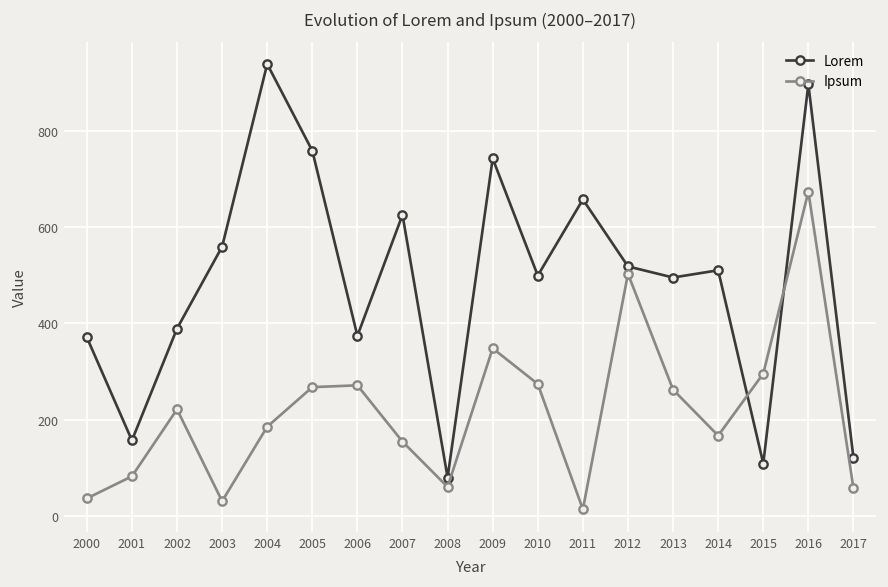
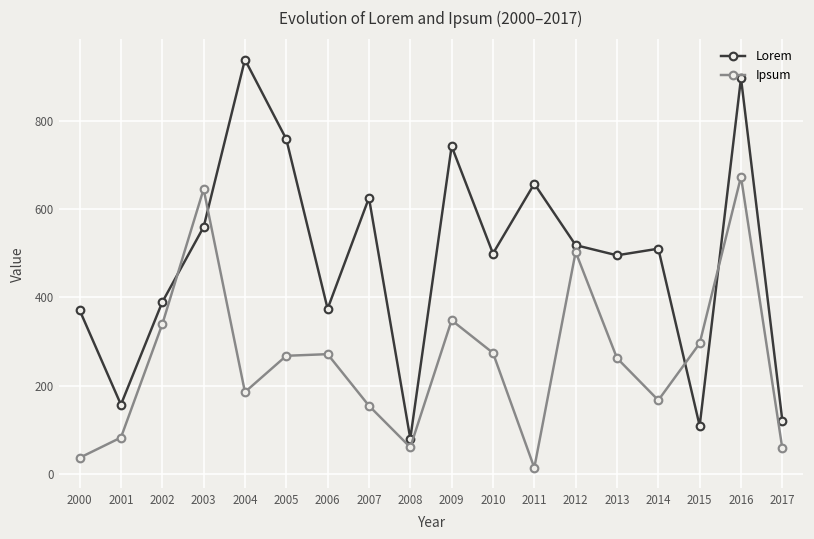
  {
    "Lorem": {
      "2000": 370,
      "2001": 160,
      "2002": 390,
      "2003": 560,
      "2004": 940,
      "2005": 760,
      "2006": 370,
      "2007": 630,
      "2008": 80,
      "2009": 740,
      "2010": 500,
      "2011": 660,
      "2012": 520,
      "2013": 500,
      "2014": 510,
      "2015": 110,
      "2016": 900,
      "2017": 120
    },
    "Ipsum": {
      "2000": 40,
      "2001": 80,
-     "2002": 220,
-     "2003": 30,
+     "2002": 340,
+     "2003": 640,
      "2004": 190,
      "2005": 270,
      "2006": 270,
      "2007": 150,
      "2008": 60,
      "2009": 350,
      "2010": 270,
      "2011": 10,
      "2012": 500,
      "2013": 260,
      "2014": 170,
      "2015": 300,
      "2016": 670,
      "2017": 60
    }
  }
